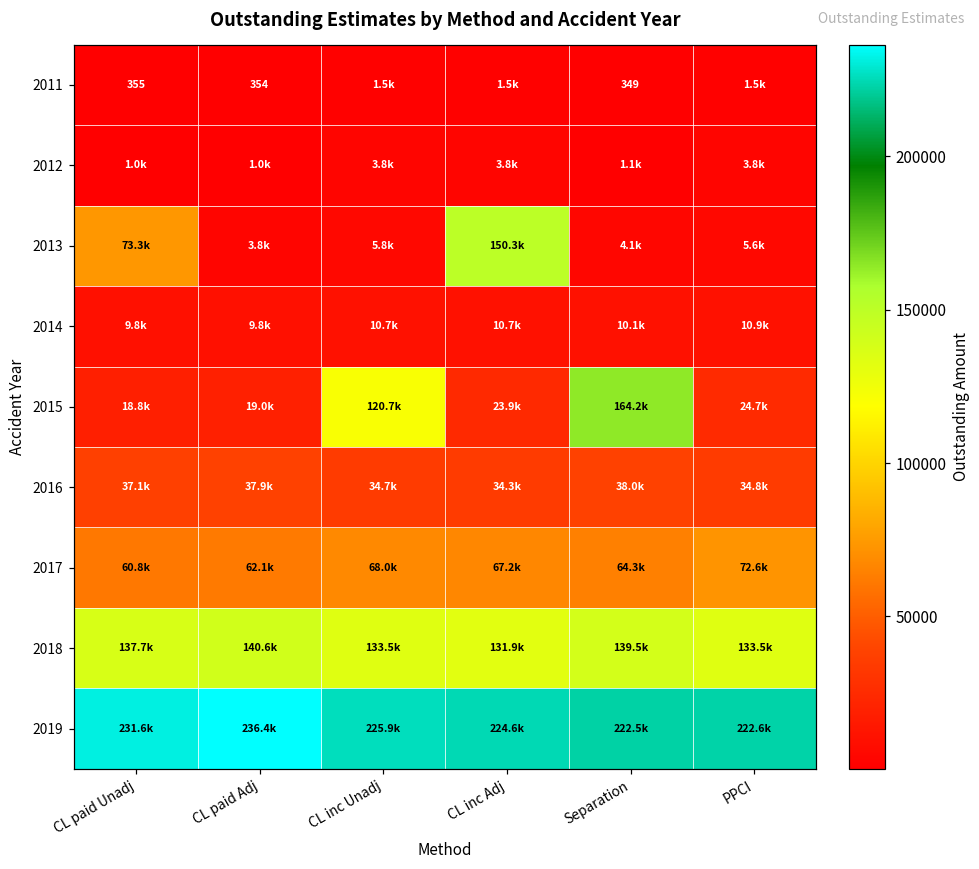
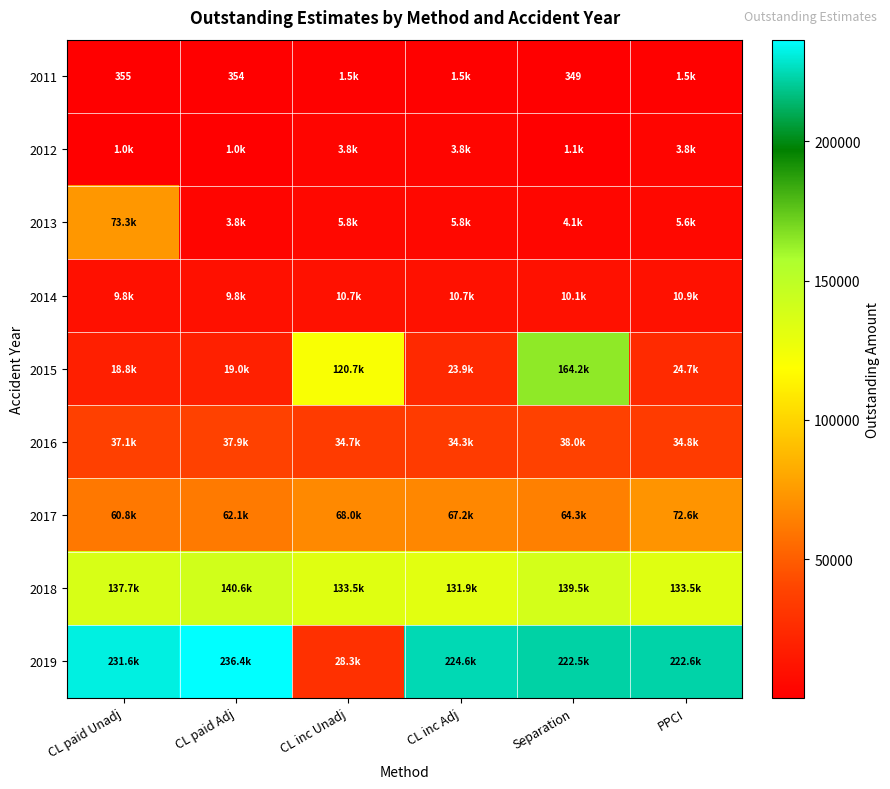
  {
    "2011": {
      "CL paid Unadj": "355",
      "CL paid Adj": "354",
      "CL inc Unadj": "1.5k",
      "CL inc Adj": "1.5k",
      "Separation": "349",
      "PPCI": "1.5k"
    },
    "2012": {
      "CL paid Unadj": "1.0k",
      "CL paid Adj": "1.0k",
      "CL inc Unadj": "3.8k",
      "CL inc Adj": "3.8k",
      "Separation": "1.1k",
      "PPCI": "3.8k"
    },
    "2013": {
      "CL paid Unadj": "73.3k",
      "CL paid Adj": "3.8k",
      "CL inc Unadj": "5.8k",
-     "CL inc Adj": "150.3k",
+     "CL inc Adj": "5.8k",
      "Separation": "4.1k",
      "PPCI": "5.6k"
    },
    "2014": {
      "CL paid Unadj": "9.8k",
      "CL paid Adj": "9.8k",
      "CL inc Unadj": "10.7k",
      "CL inc Adj": "10.7k",
      "Separation": "10.1k",
      "PPCI": "10.9k"
    },
    "2015": {
      "CL paid Unadj": "18.8k",
      "CL paid Adj": "19.0k",
      "CL inc Unadj": "120.7k",
      "CL inc Adj": "23.9k",
      "Separation": "164.2k",
      "PPCI": "24.7k"
    },
    "2016": {
      "CL paid Unadj": "37.1k",
      "CL paid Adj": "37.9k",
      "CL inc Unadj": "34.7k",
      "CL inc Adj": "34.3k",
      "Separation": "38.0k",
      "PPCI": "34.8k"
    },
    "2017": {
      "CL paid Unadj": "60.8k",
      "CL paid Adj": "62.1k",
      "CL inc Unadj": "68.0k",
      "CL inc Adj": "67.2k",
      "Separation": "64.3k",
      "PPCI": "72.6k"
    },
    "2018": {
      "CL paid Unadj": "137.7k",
      "CL paid Adj": "140.6k",
      "CL inc Unadj": "133.5k",
      "CL inc Adj": "131.9k",
      "Separation": "139.5k",
      "PPCI": "133.5k"
    },
    "2019": {
      "CL paid Unadj": "231.6k",
      "CL paid Adj": "236.4k",
-     "CL inc Unadj": "225.9k",
+     "CL inc Unadj": "28.3k",
      "CL inc Adj": "224.6k",
      "Separation": "222.5k",
      "PPCI": "222.6k"
    }
  }
